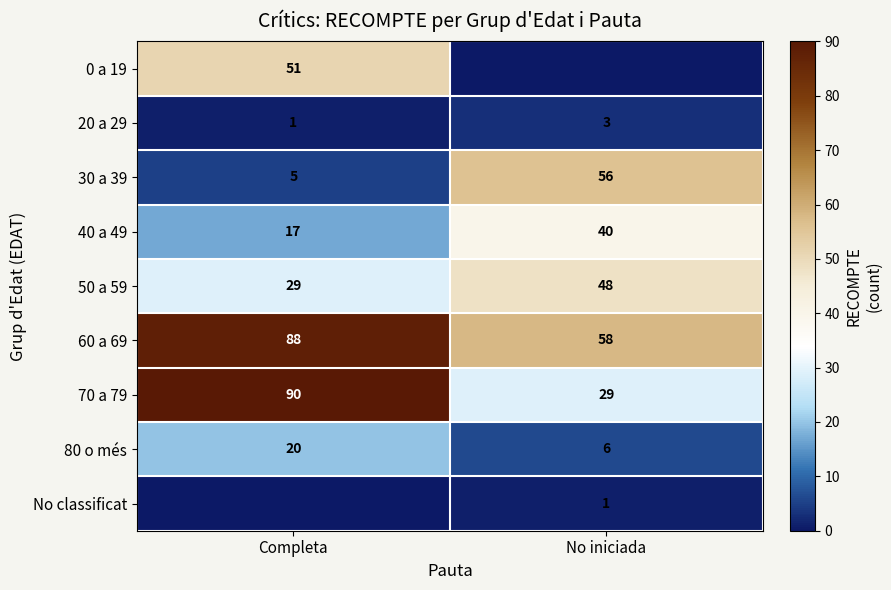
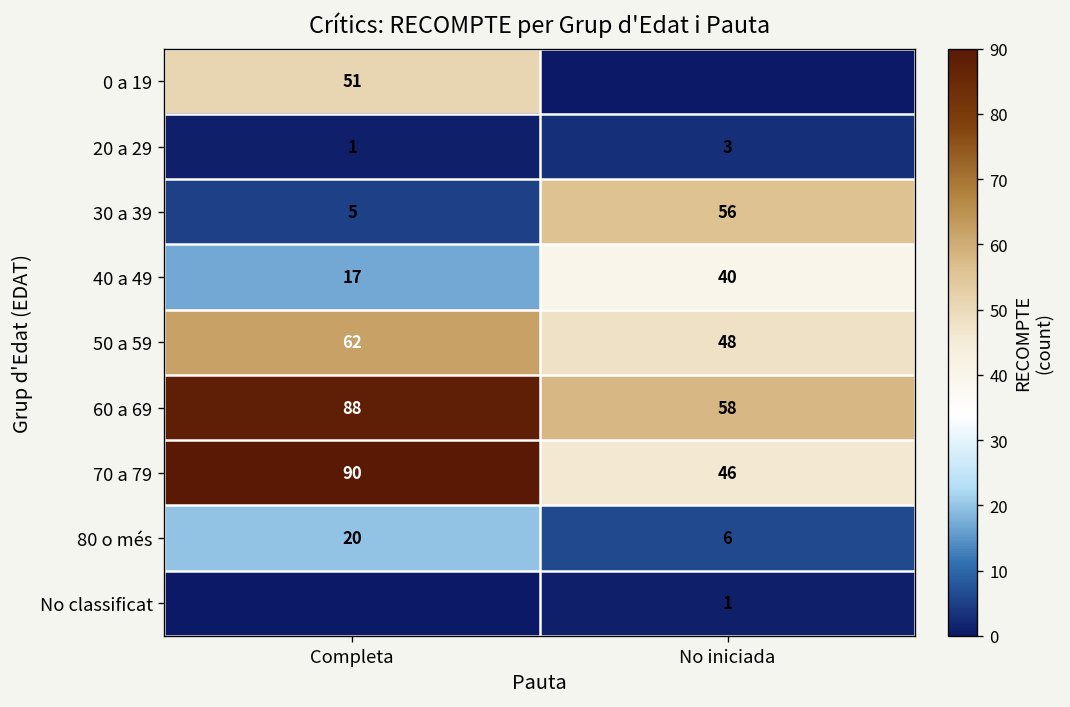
  {
    "0 a 19": {
      "Completa": 51
    },
    "20 a 29": {
      "Completa": 1,
      "No iniciada": 3
    },
    "30 a 39": {
      "Completa": 5,
      "No iniciada": 56
    },
    "40 a 49": {
      "Completa": 17,
      "No iniciada": 40
    },
    "50 a 59": {
-     "Completa": 29,
+     "Completa": 62,
      "No iniciada": 48
    },
    "60 a 69": {
      "Completa": 88,
      "No iniciada": 58
    },
    "70 a 79": {
      "Completa": 90,
-     "No iniciada": 29
+     "No iniciada": 46
    },
    "80 o més": {
      "Completa": 20,
      "No iniciada": 6
    },
    "No classificat": {
      "No iniciada": 1
    }
  }
